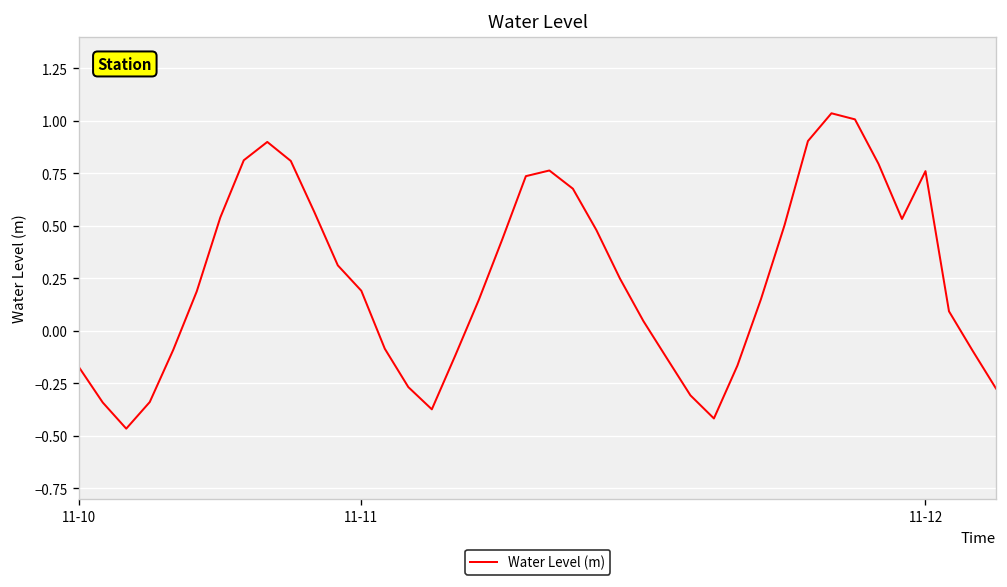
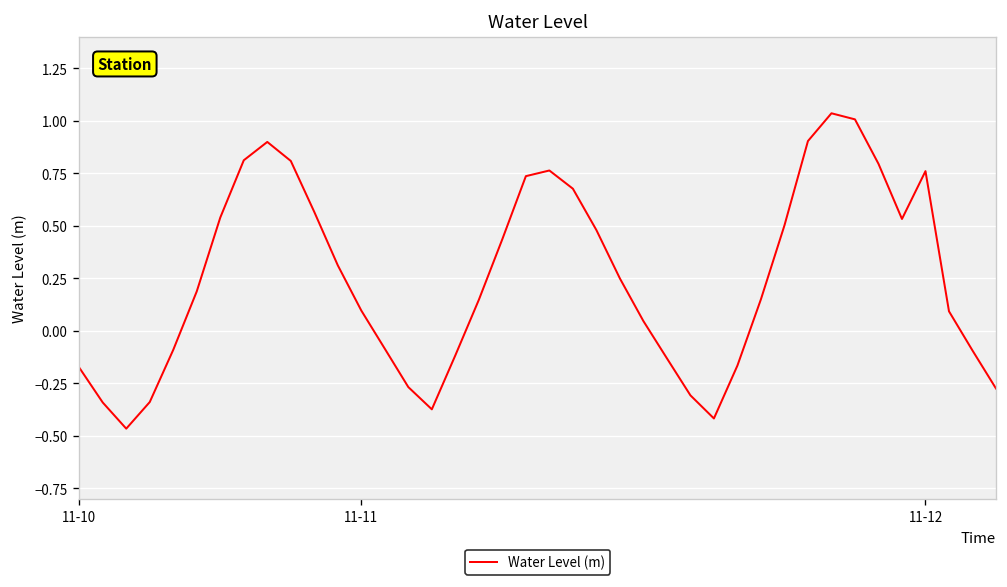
  {
    "11-10": -0.18,
-   "11-11": 0.19,
+   "11-11": 0.10,
    "11-12": 0.76
  }
